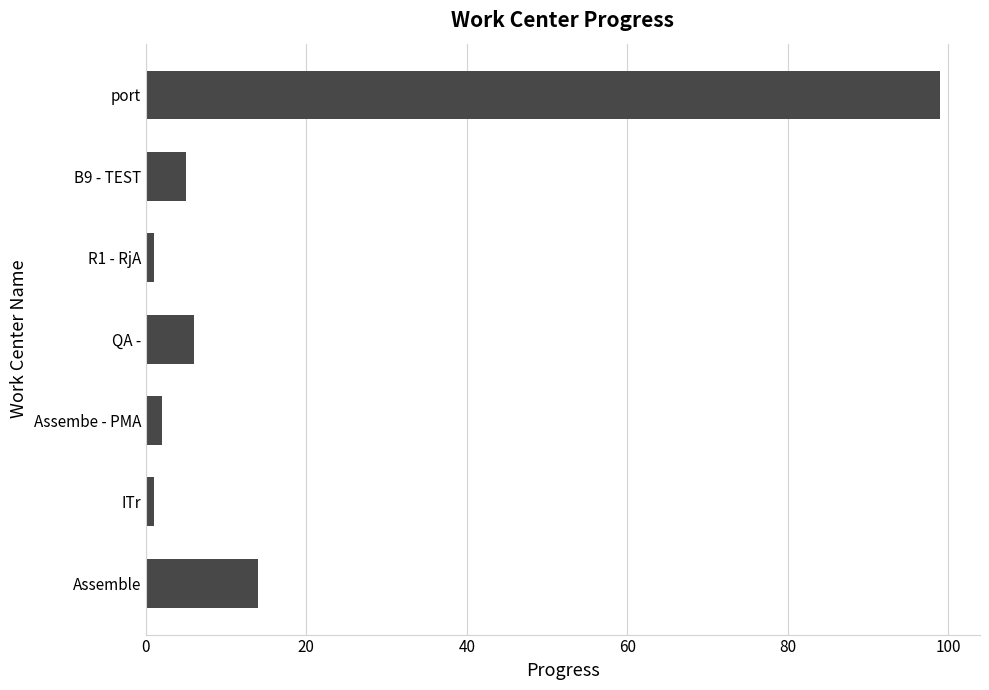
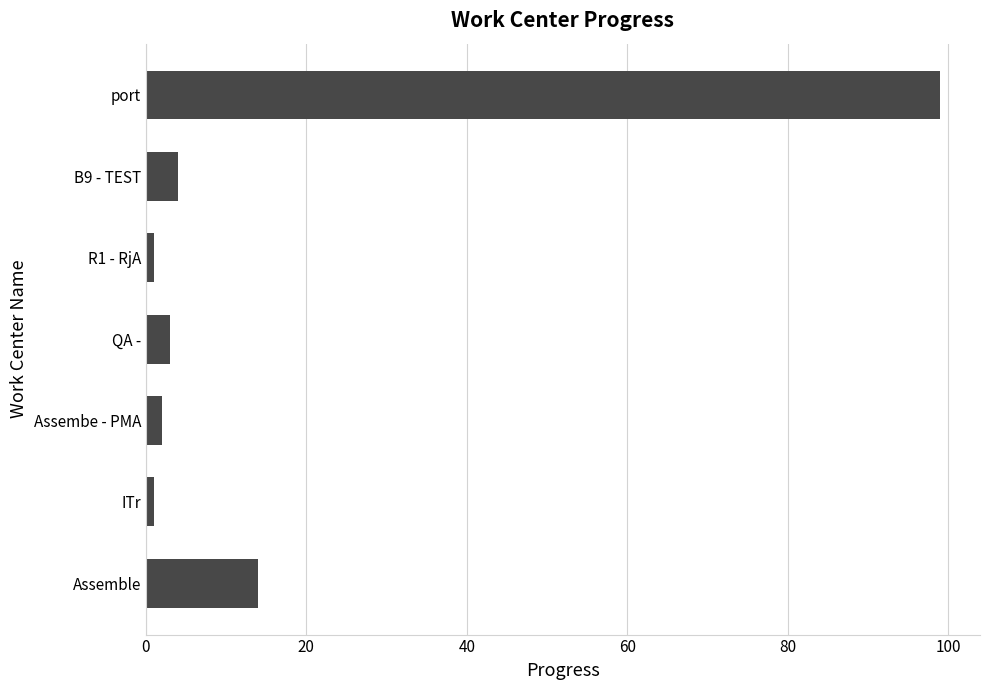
  {
    "port": 99,
-   "B9 - TEST": 5,
+   "B9 - TEST": 4,
    "R1 - RjA": 1,
-   "QA -": 6,
+   "QA -": 3,
    "Assembe - PMA": 2,
    "ITr": 1,
    "Assemble": 14
  }
